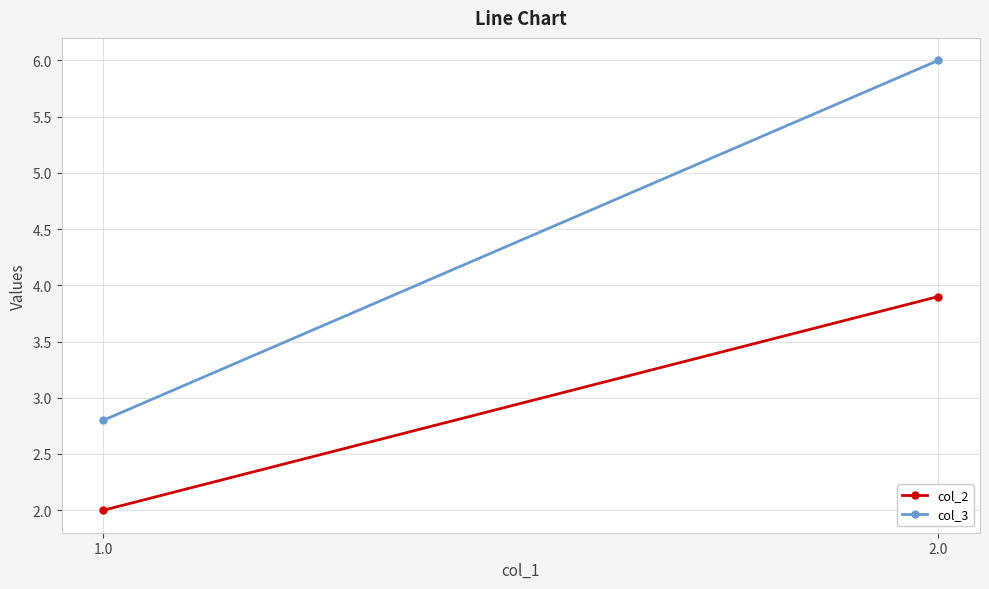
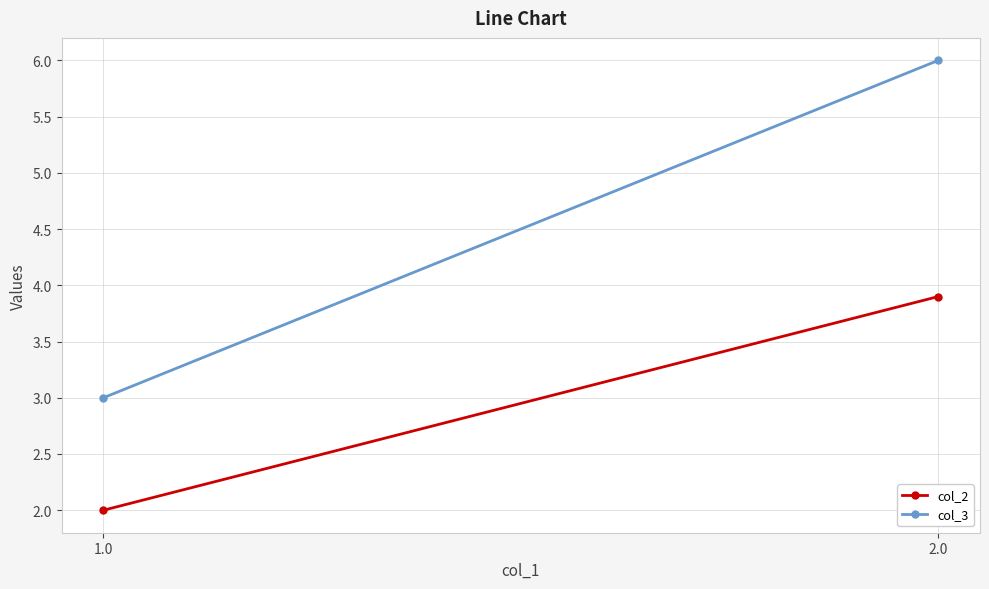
  {
    "col_2": {
      "1.0": 2.0,
      "2.0": 3.9
    },
    "col_3": {
-     "1.0": 2.8,
+     "1.0": 3.0,
      "2.0": 6.0
    }
  }
